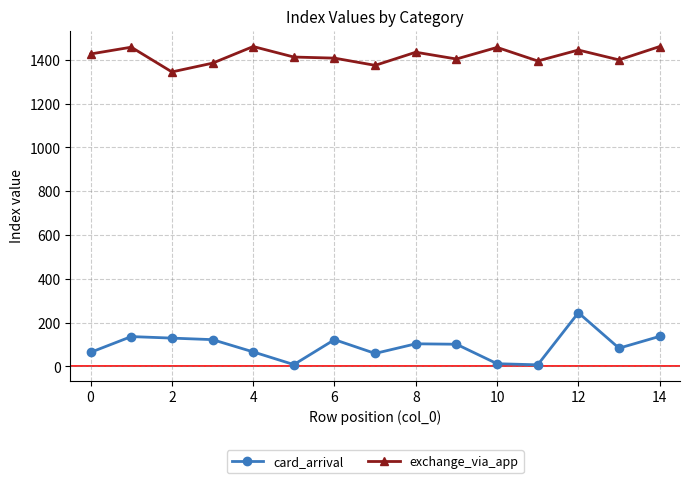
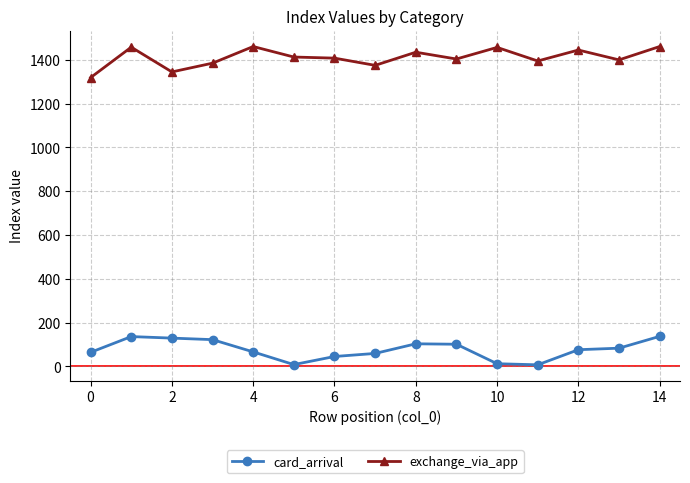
  {
    "card_arrival": {
      "0": 60,
      "2": 130,
      "4": 70,
-     "6": 120,
+     "6": 50,
      "8": 100,
      "10": 10,
-     "12": 250,
+     "12": 80,
      "14": 140
    },
    "exchange_via_app": {
-     "0": 1430,
+     "0": 1320,
      "2": 1350,
      "4": 1460,
      "6": 1410,
      "8": 1440,
      "10": 1460,
      "12": 1450,
      "14": 1460
    }
  }
